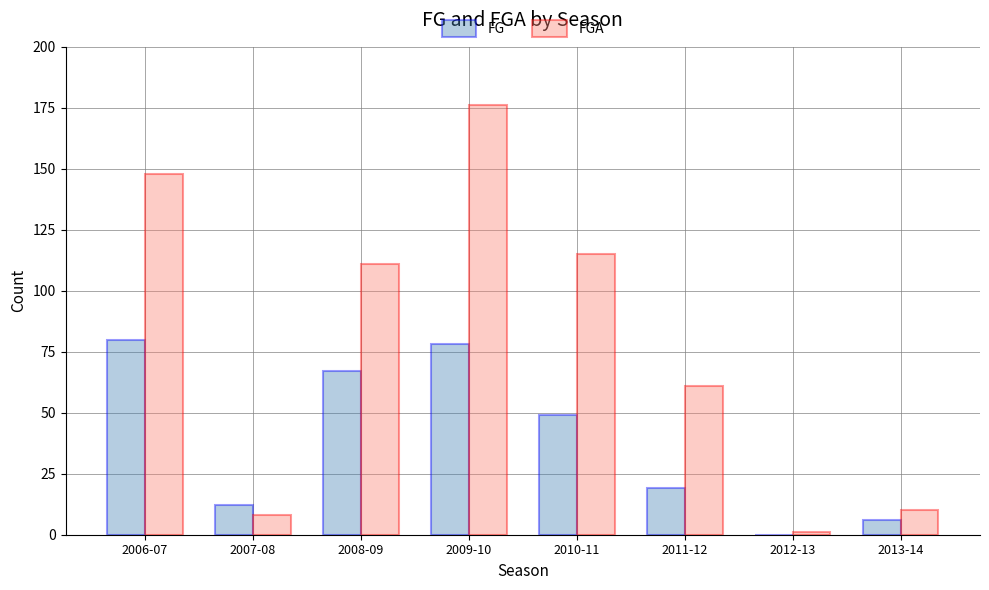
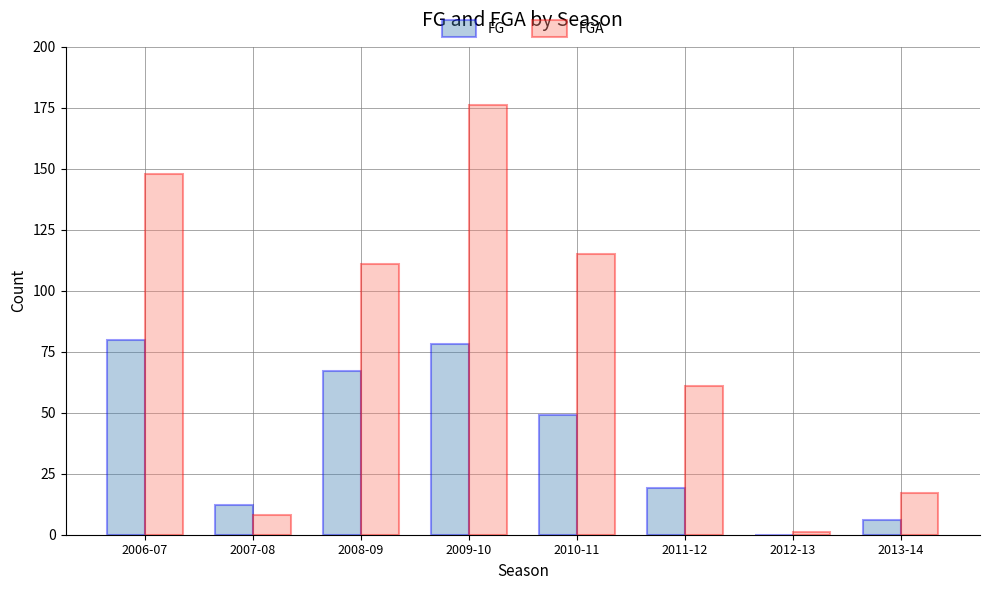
  {
    "FG": {
      "2006-07": 80,
      "2007-08": 12,
      "2008-09": 67,
      "2009-10": 78,
      "2010-11": 49,
      "2011-12": 19,
      "2012-13": 0,
      "2013-14": 6
    },
    "FGA": {
      "2006-07": 148,
      "2007-08": 8,
      "2008-09": 111,
      "2009-10": 176,
      "2010-11": 115,
      "2011-12": 61,
-     "2013-14": 10
+     "2013-14": 17
    }
  }
